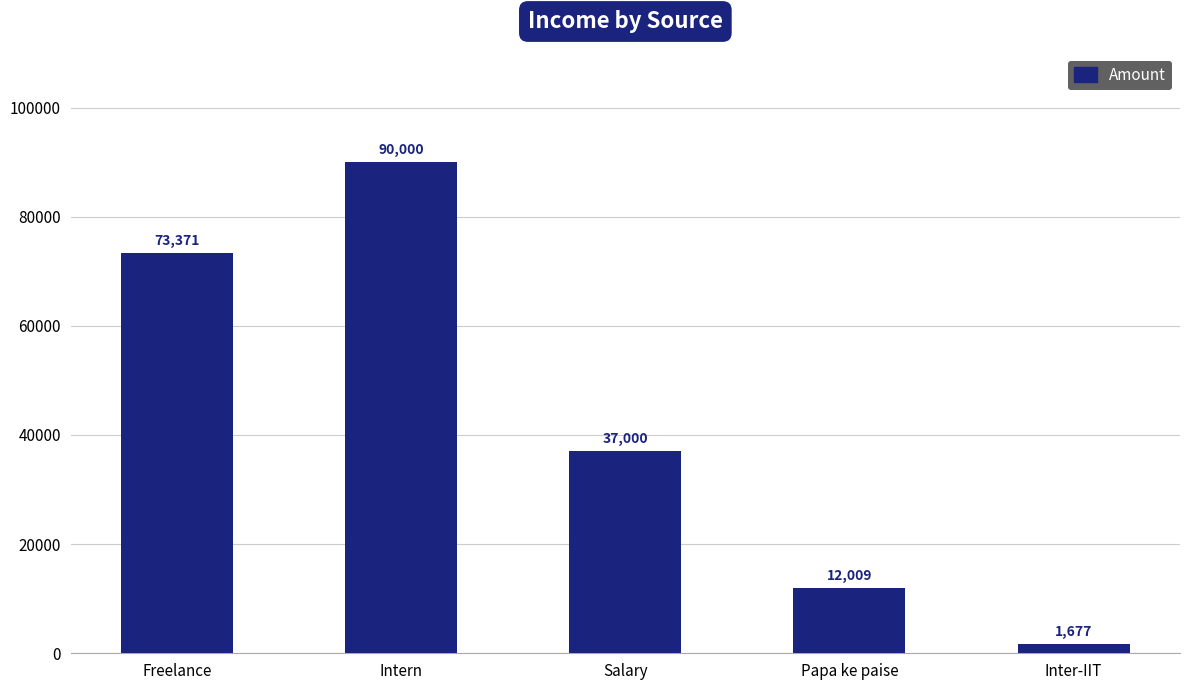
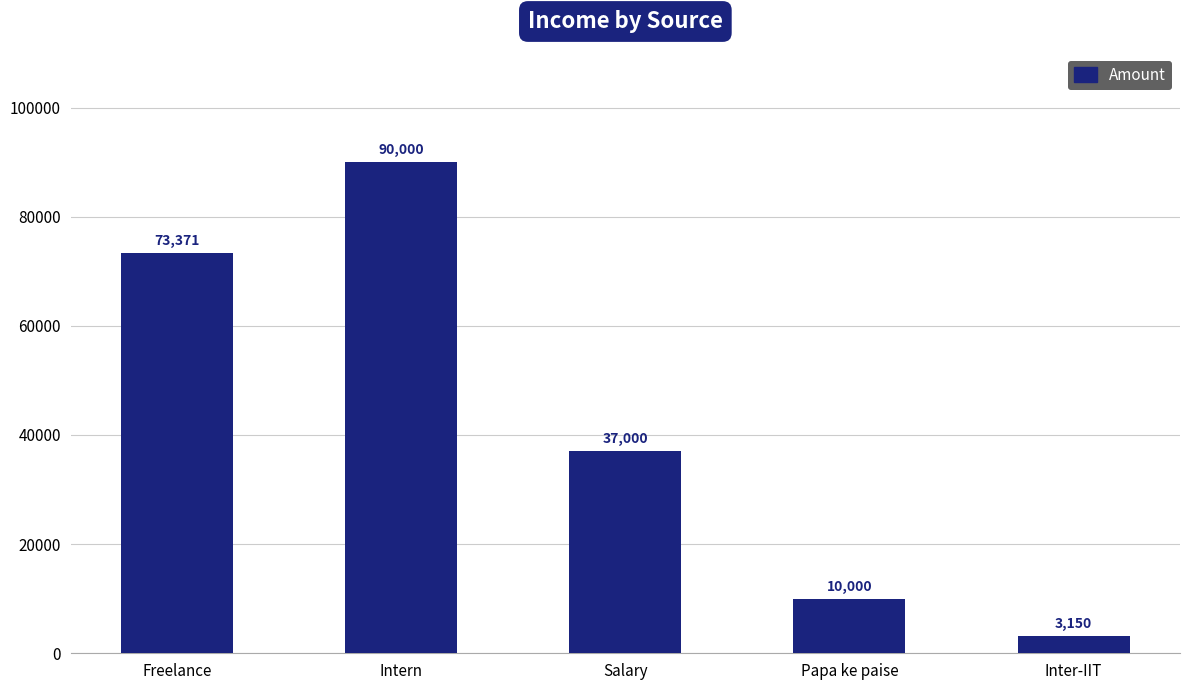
  {
    "Freelance": "73,371",
    "Intern": "90,000",
    "Salary": "37,000",
-   "Papa ke paise": "12,009",
-   "Inter-IIT": "1,677"
+   "Papa ke paise": "10,000",
+   "Inter-IIT": "3,150"
  }
